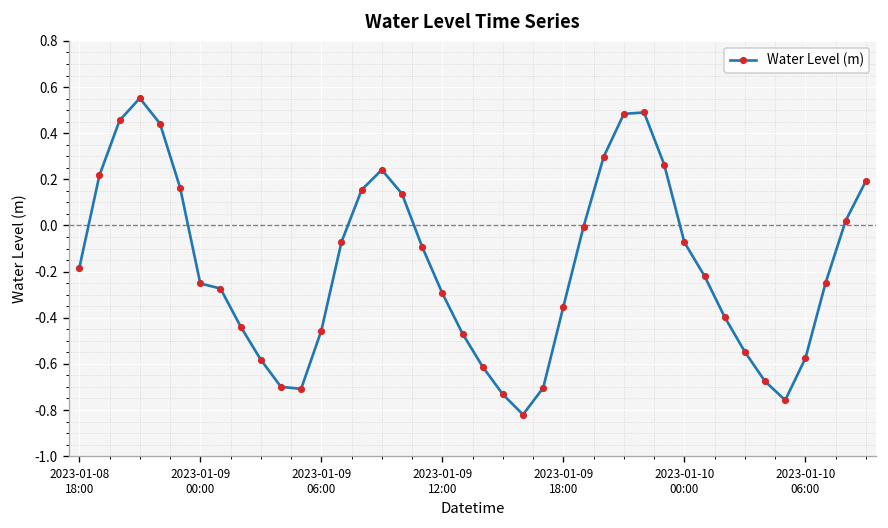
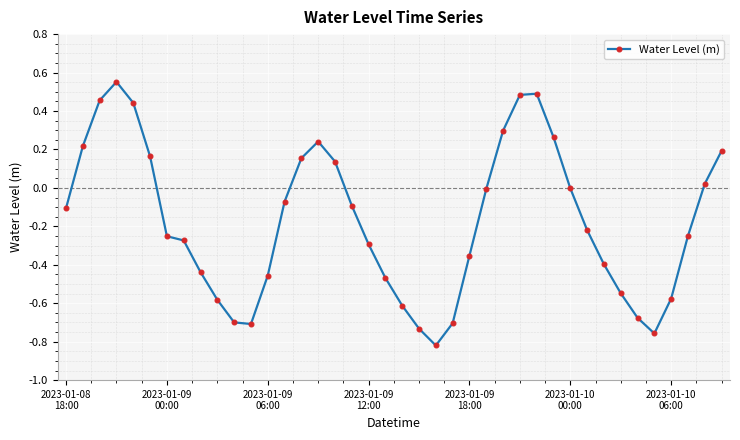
  {
-   "2023-01-08 18:00": -0.18,
+   "2023-01-08 18:00": -0.11,
    "2023-01-09 00:00": -0.25,
    "2023-01-09 06:00": -0.46,
    "2023-01-09 12:00": -0.29,
    "2023-01-09 18:00": -0.35,
-   "2023-01-10 00:00": -0.07,
+   "2023-01-10 00:00": 0.00,
    "2023-01-10 06:00": -0.58
  }
